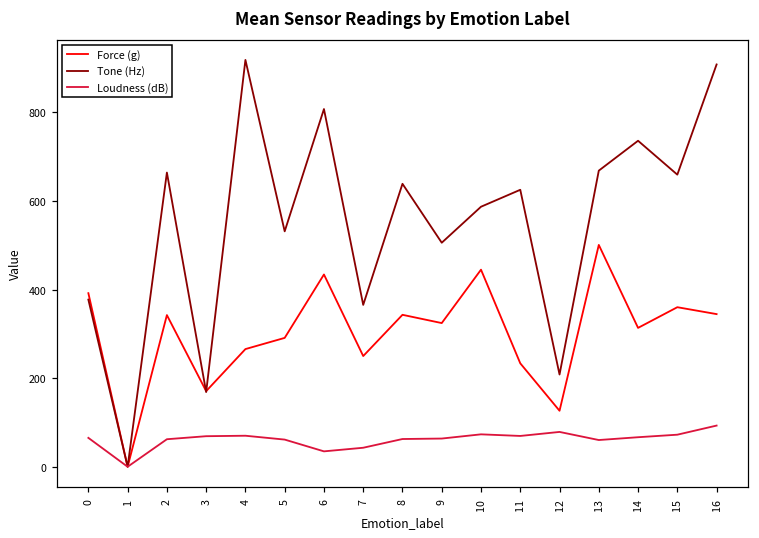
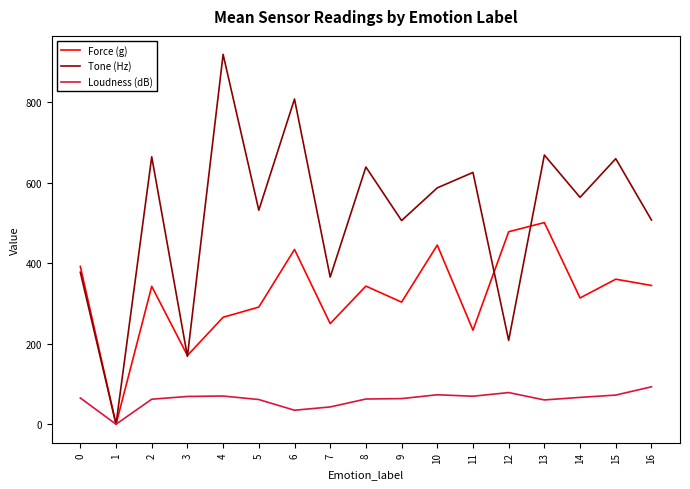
  {
    "Force (g)": {
      "0": 390,
      "2": 340,
      "4": 270,
      "5": 290,
      "6": 430,
      "7": 250,
      "8": 340,
-     "9": 320,
+     "9": 300,
      "10": 450,
      "11": 230,
-     "12": 130,
+     "12": 480,
      "13": 500,
      "14": 310,
      "15": 360,
      "16": 340
    },
    "Tone (Hz)": {
      "0": 380,
      "2": 660,
      "4": 920,
      "5": 530,
      "6": 810,
      "7": 370,
      "8": 640,
      "9": 510,
      "10": 590,
      "11": 630,
      "12": 210,
      "13": 670,
-     "14": 740,
+     "14": 560,
      "15": 660,
-     "16": 910
+     "16": 510
    },
    "Loudness (dB)": {
      "0": 70,
      "2": 60,
      "3": 70,
      "4": 70,
      "5": 60,
      "6": 30,
      "7": 40,
      "8": 60,
      "9": 60,
      "10": 70,
      "11": 70,
      "12": 80,
      "13": 60,
      "14": 70,
      "15": 70,
      "16": 90
    }
  }
